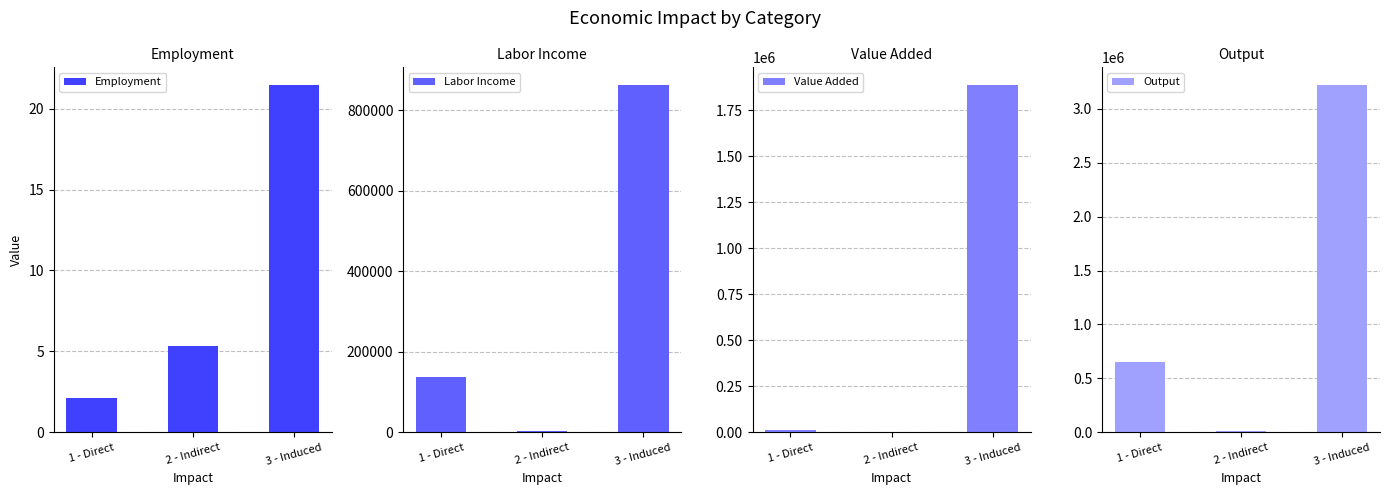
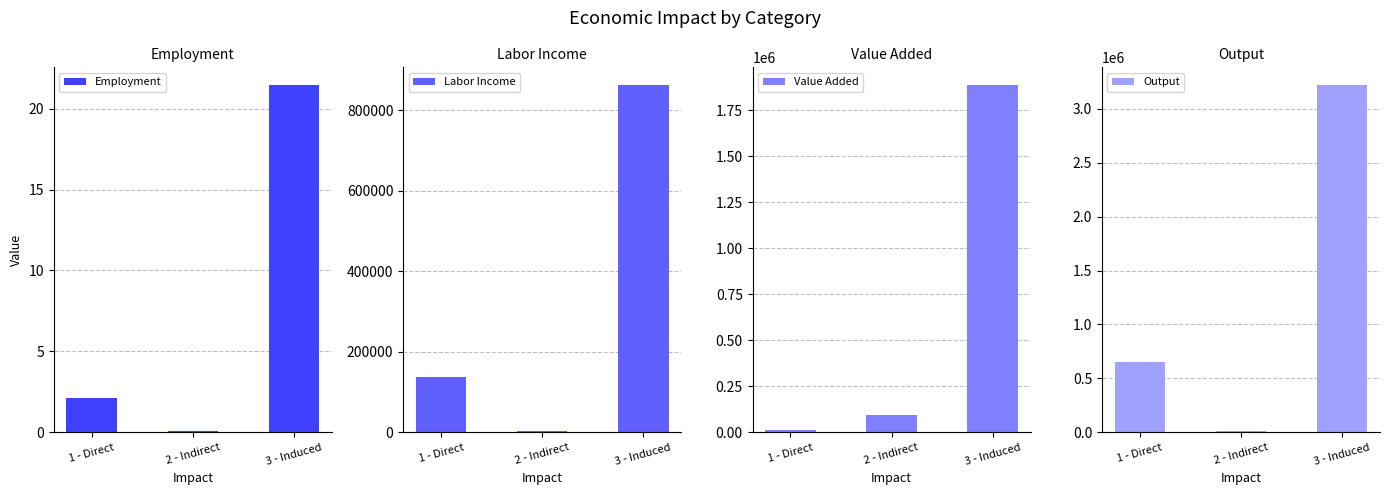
  {
    "Employment": {
      "1 - Direct": 2.1,
-     "2 - Indirect": 5.3,
+     "2 - Indirect": 0.1,
      "3 - Induced": 21.5
    },
    "Labor Income": {
      "1 - Direct": 140000,
      "3 - Induced": 860000
    },
    "Value Added": {
-     "2 - Indirect": 0,
+     "2 - Indirect": 90000,
      "3 - Induced": 1890000
    },
    "Output": {
      "1 - Direct": 650000,
      "3 - Induced": 3220000
    }
  }
